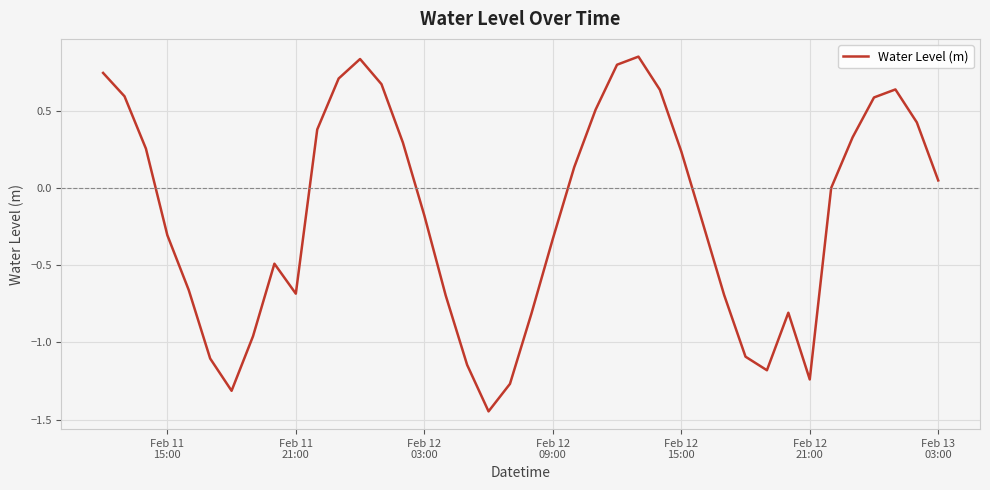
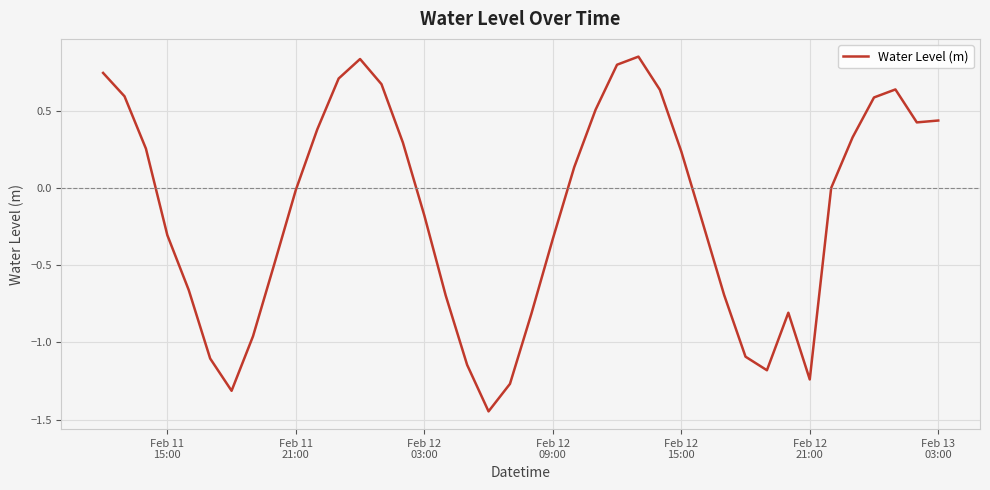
  {
    "Feb 11 15:00": -0.31,
-   "Feb 11 21:00": -0.68,
+   "Feb 11 21:00": -0.01,
    "Feb 12 03:00": -0.18,
    "Feb 12 09:00": -0.33,
    "Feb 12 15:00": 0.24,
    "Feb 12 21:00": -1.24,
-   "Feb 13 03:00": 0.05
+   "Feb 13 03:00": 0.44
  }
